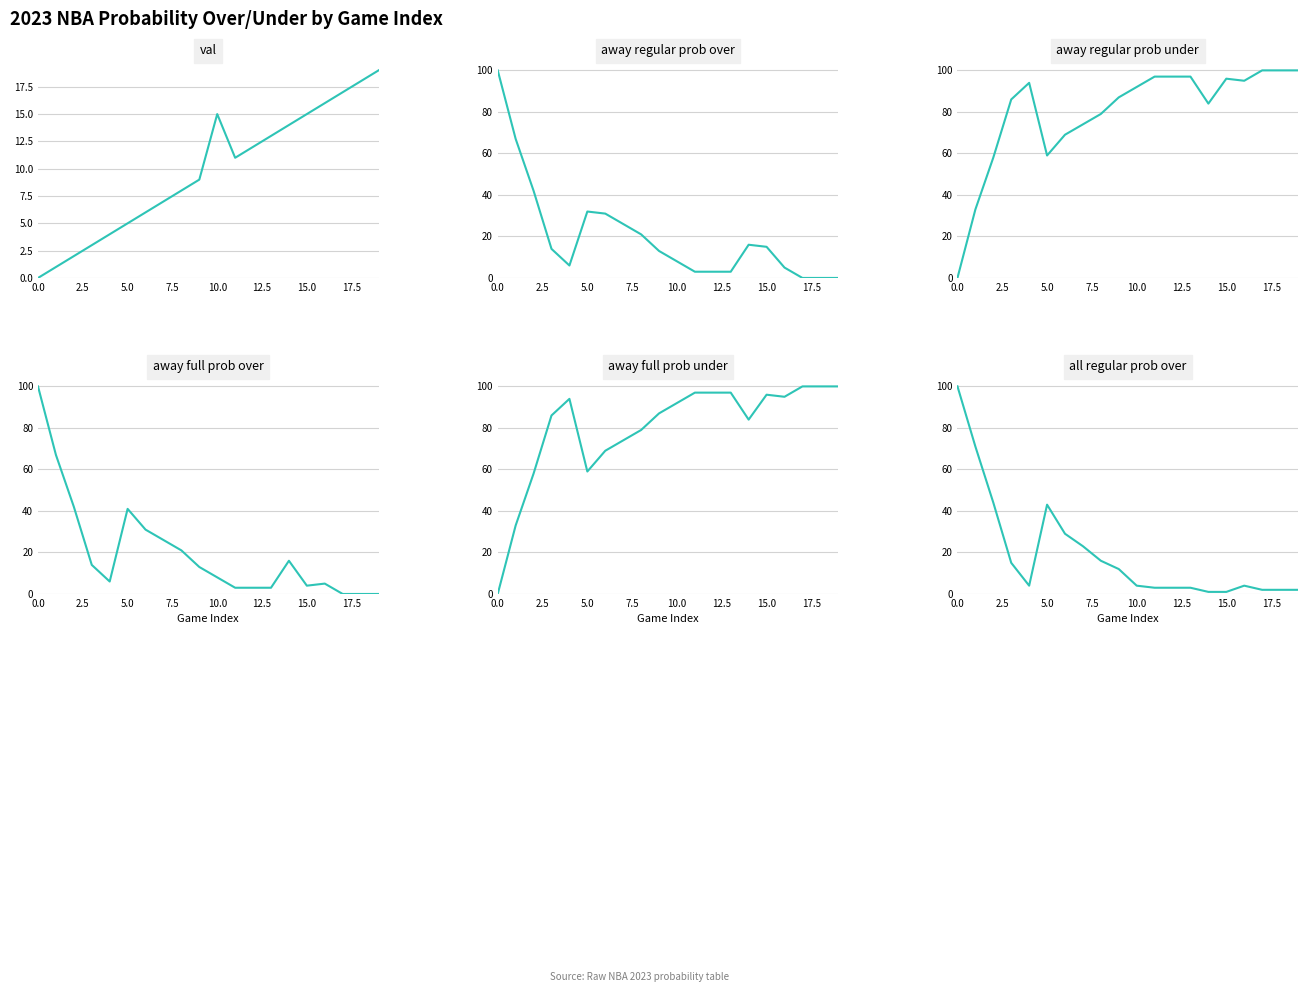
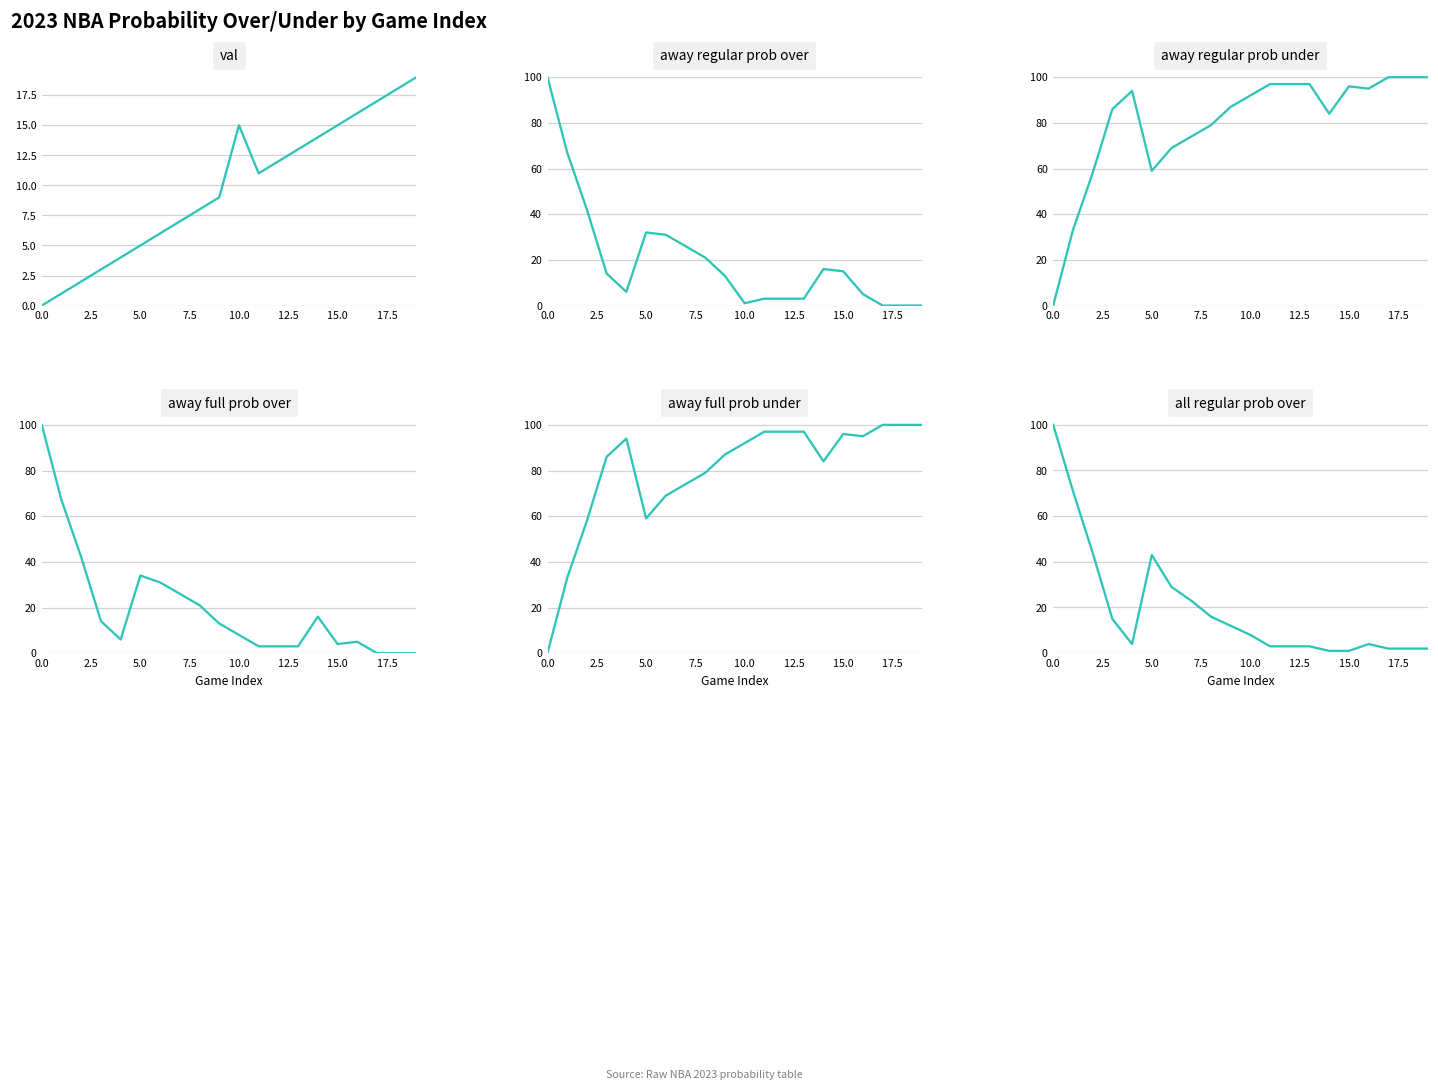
  {
    "val": {
      "0.0": 0.0,
      "5.0": 5.0,
      "10.0": 15.0,
      "15.0": 15.0
    },
    "away regular prob over": {
      "0.0": 100,
      "5.0": 32,
-     "10.0": 8,
+     "10.0": 1,
      "15.0": 15
    },
    "away regular prob under": {
      "0.0": 0,
      "5.0": 59,
      "10.0": 92,
      "15.0": 96
    },
    "away full prob over": {
      "0.0": 100,
-     "5.0": 41,
+     "5.0": 34,
      "10.0": 8,
      "15.0": 4
    },
    "away full prob under": {
      "0.0": 0,
      "5.0": 59,
      "10.0": 92,
      "15.0": 96
    },
    "all regular prob over": {
      "0.0": 100,
      "5.0": 43,
-     "10.0": 4,
+     "10.0": 8,
      "15.0": 1
    }
  }
